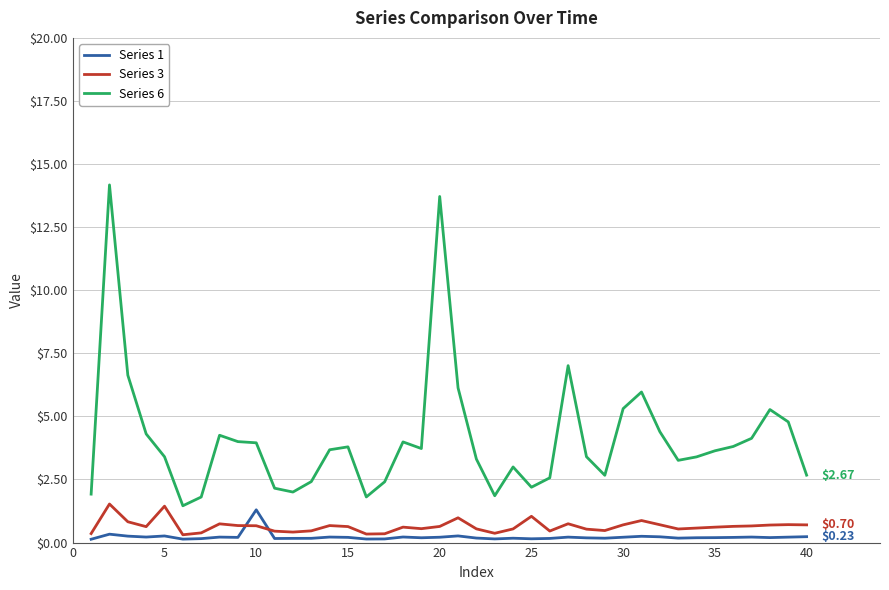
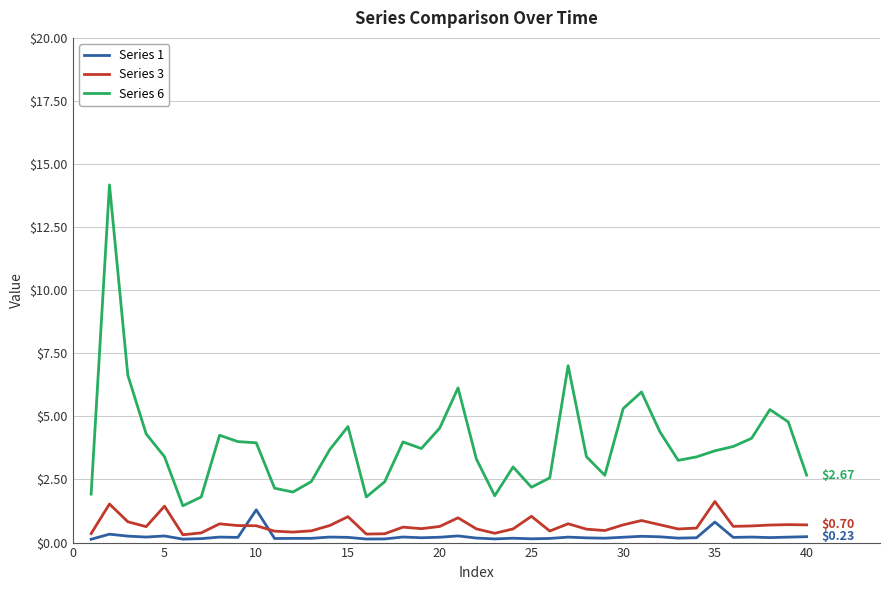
  {
    "Series 1": {
      "5": "$0.3",
      "10": "$1.3",
      "15": "$0.2",
      "20": "$0.2",
      "25": "$0.2",
      "30": "$0.2",
-     "35": "$0.2"
+     "35": "$0.8"
    },
    "Series 3": {
      "5": "$1.4",
      "10": "$0.7",
-     "15": "$0.6",
+     "15": "$1.0",
      "20": "$0.6",
      "25": "$1.0",
      "30": "$0.7",
-     "35": "$0.6"
+     "35": "$1.6"
    },
    "Series 6": {
      "5": "$3.4",
      "10": "$4.0",
-     "15": "$3.8",
-     "20": "$13.7",
+     "15": "$4.6",
+     "20": "$4.5",
      "25": "$2.2",
      "30": "$5.3",
      "35": "$3.6"
    }
  }
